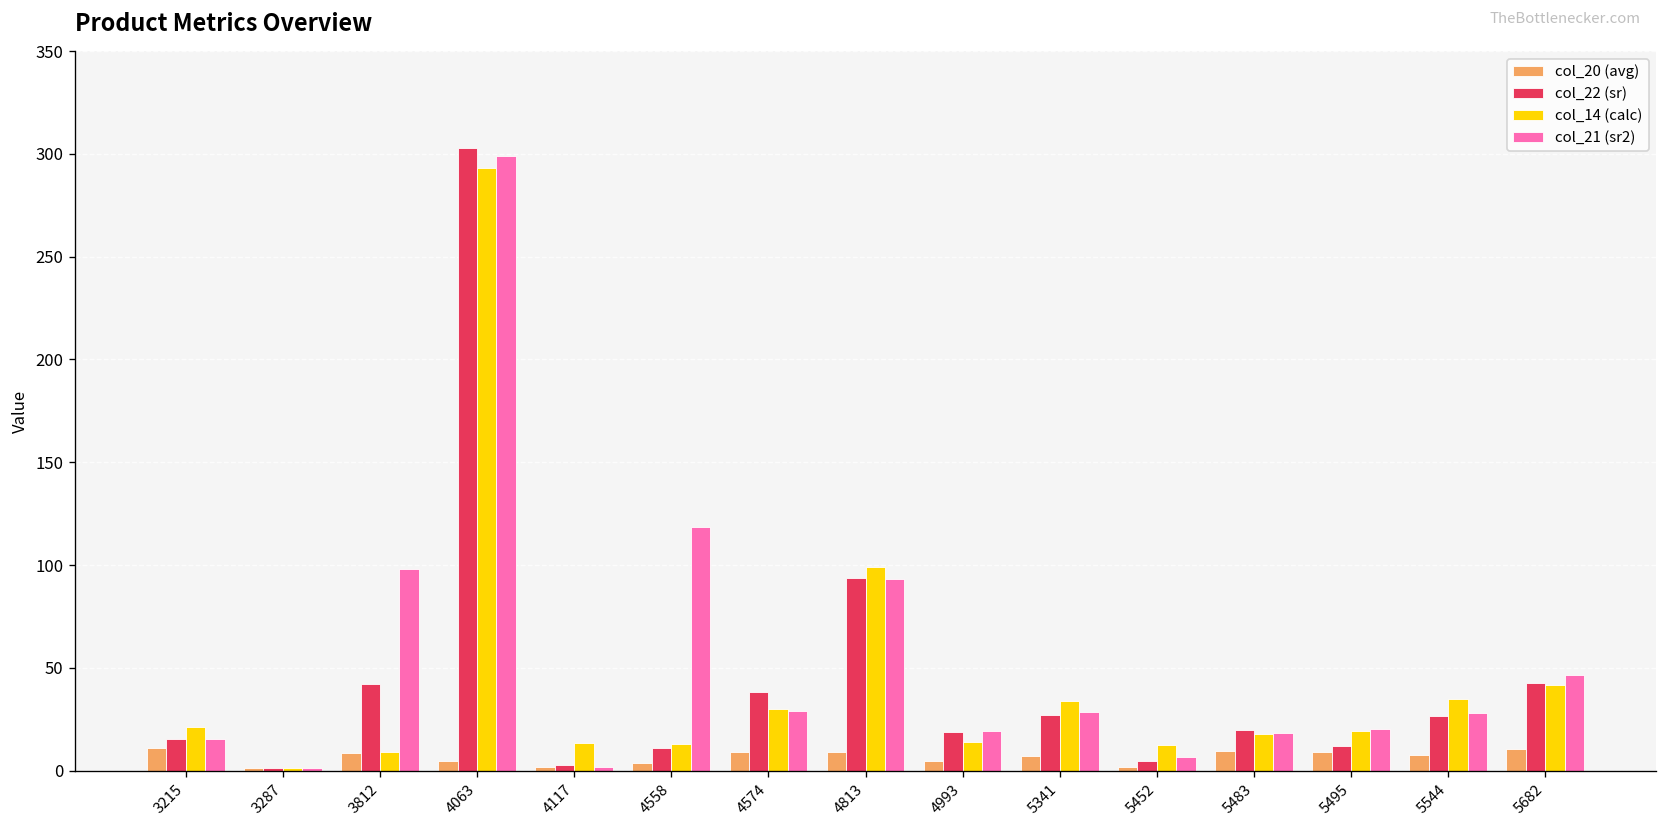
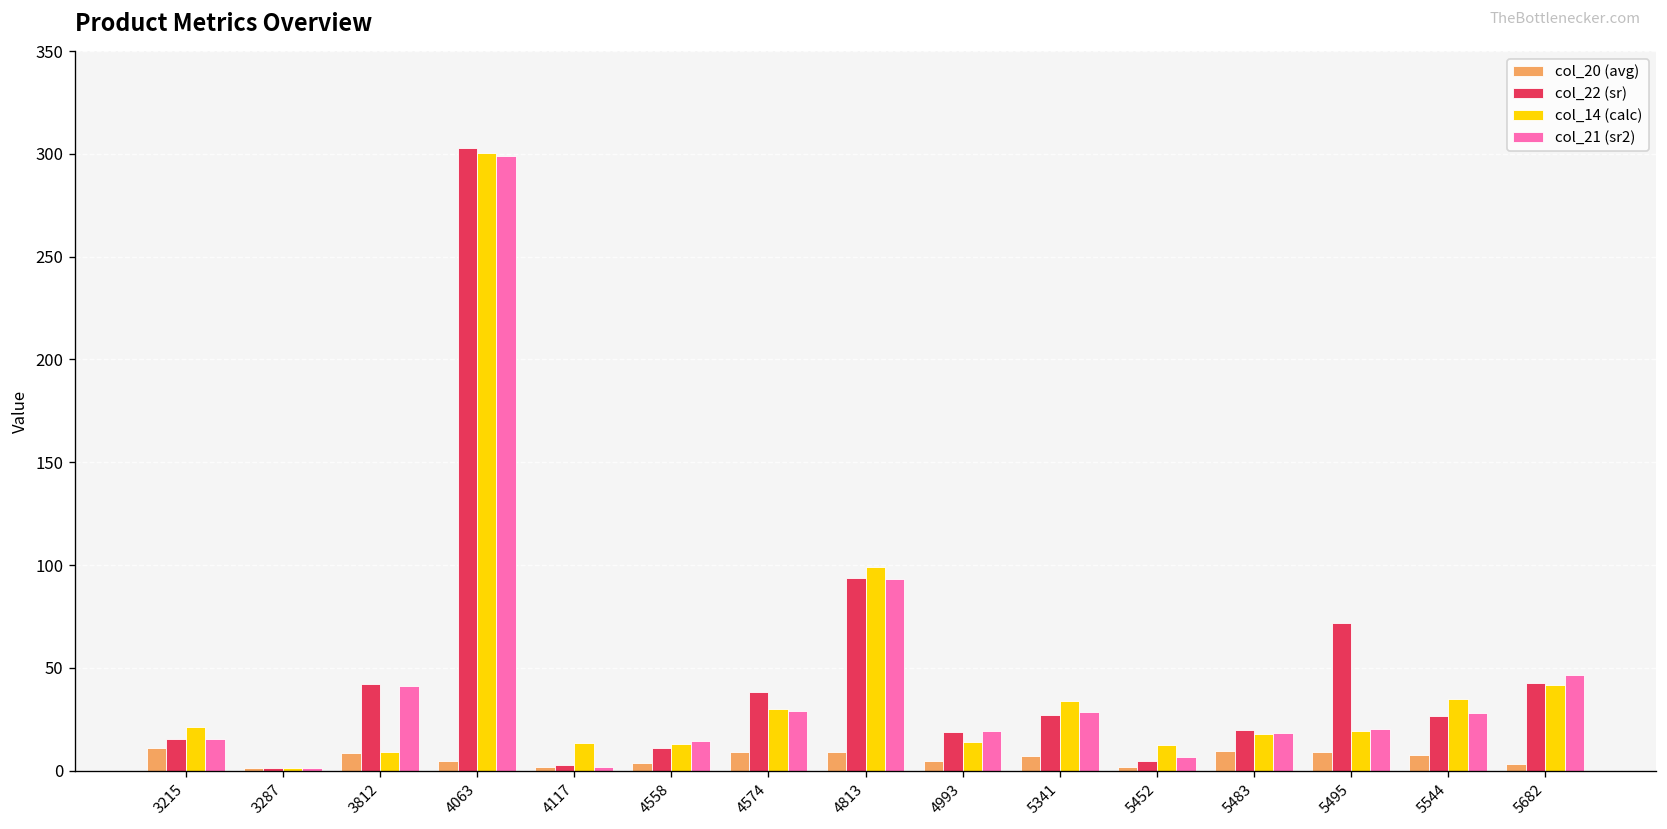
  {
    "col_20 (avg)": {
      "3215": 11,
      "3812": 8,
      "4063": 5,
      "4117": 2,
      "4558": 4,
      "4574": 9,
      "4813": 9,
      "4993": 5,
      "5341": 7,
      "5452": 2,
      "5483": 10,
      "5495": 9,
      "5544": 7,
-     "5682": 11
+     "5682": 3
    },
    "col_22 (sr)": {
      "3215": 15,
      "3287": 1,
      "3812": 42,
      "4063": 303,
      "4117": 3,
      "4558": 11,
      "4574": 38,
      "4813": 94,
      "4993": 19,
      "5341": 27,
      "5452": 4,
      "5483": 20,
-     "5495": 12,
+     "5495": 72,
      "5544": 26,
      "5682": 42
    },
    "col_14 (calc)": {
      "3215": 21,
      "3812": 9,
-     "4063": 293,
+     "4063": 300,
      "4117": 14,
      "4558": 13,
      "4574": 30,
      "4813": 99,
      "4993": 14,
      "5341": 34,
      "5452": 12,
      "5483": 18,
      "5495": 19,
      "5544": 35,
      "5682": 42
    },
    "col_21 (sr2)": {
      "3215": 15,
-     "3812": 98,
+     "3812": 41,
      "4063": 299,
      "4117": 2,
-     "4558": 118,
+     "4558": 14,
      "4574": 29,
      "4813": 93,
      "4993": 19,
      "5341": 29,
      "5452": 7,
      "5483": 18,
      "5495": 20,
      "5544": 28,
      "5682": 47
    }
  }
